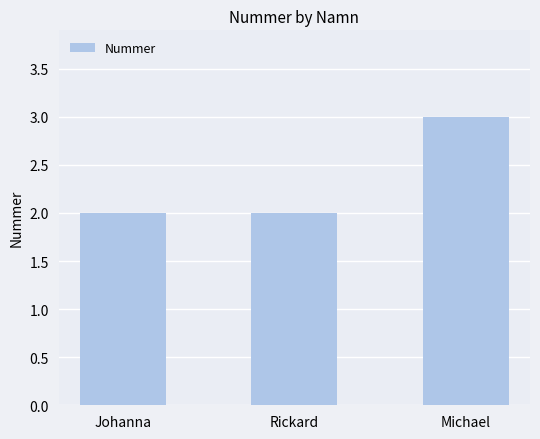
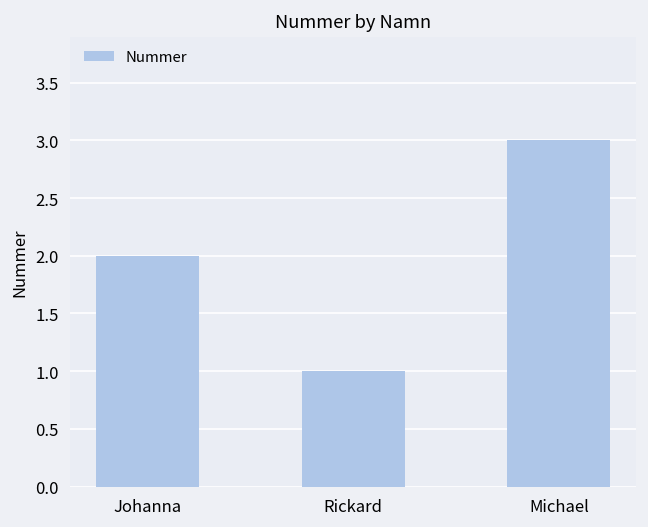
  {
    "Johanna": 2,
-   "Rickard": 2,
+   "Rickard": 1,
    "Michael": 3
  }
